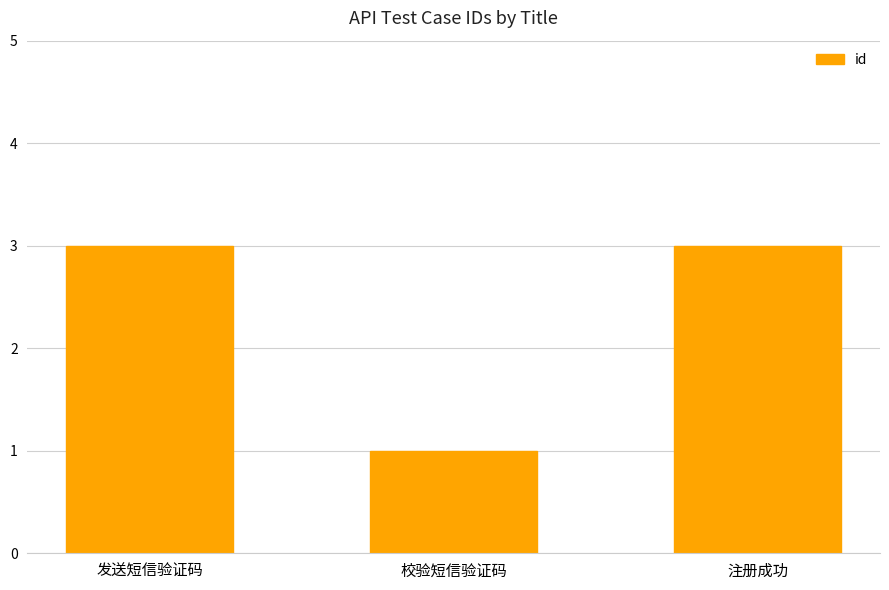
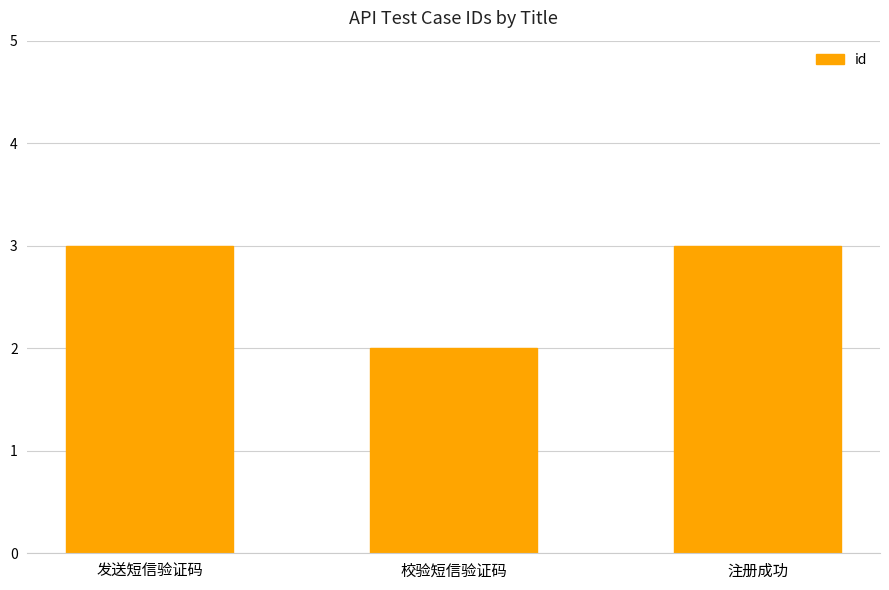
  {
    "发送短信验证码": 3,
-   "校验短信验证码": 1,
+   "校验短信验证码": 2,
    "注册成功": 3
  }
